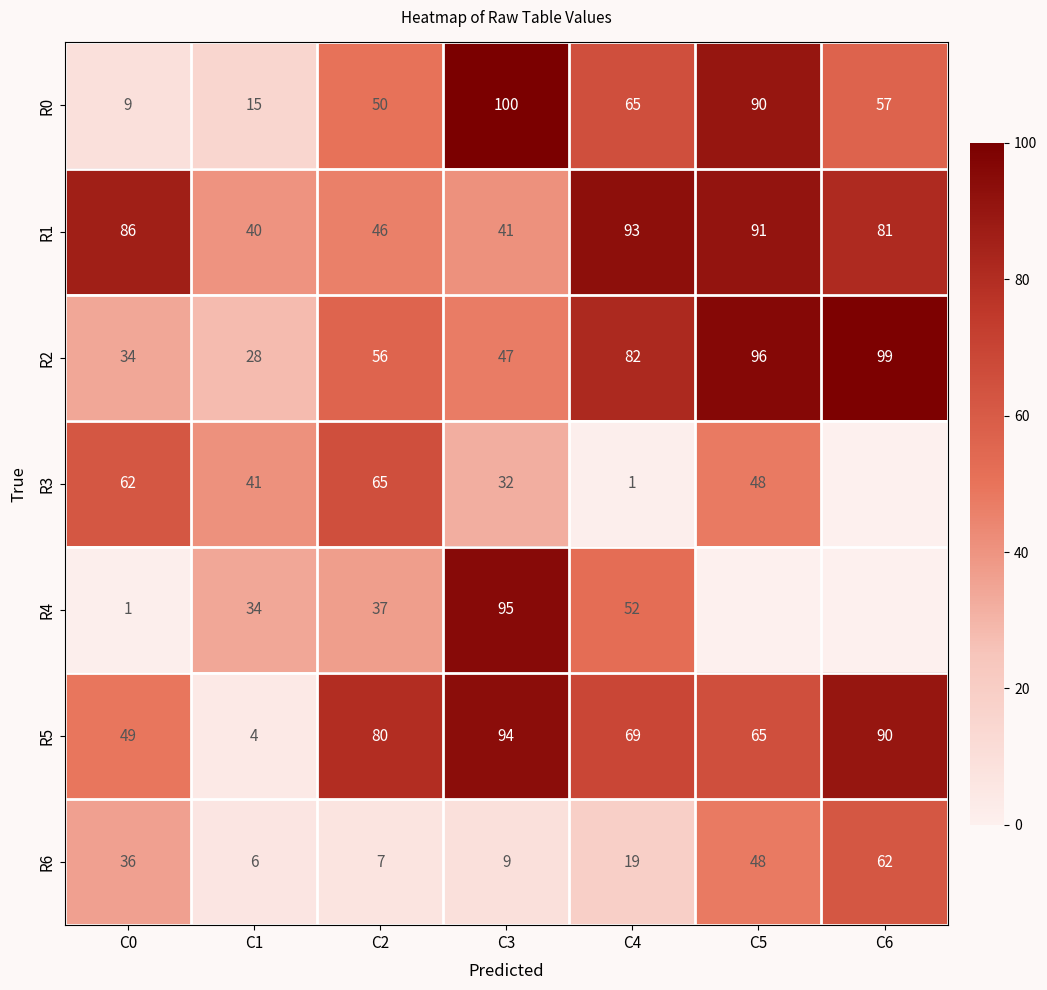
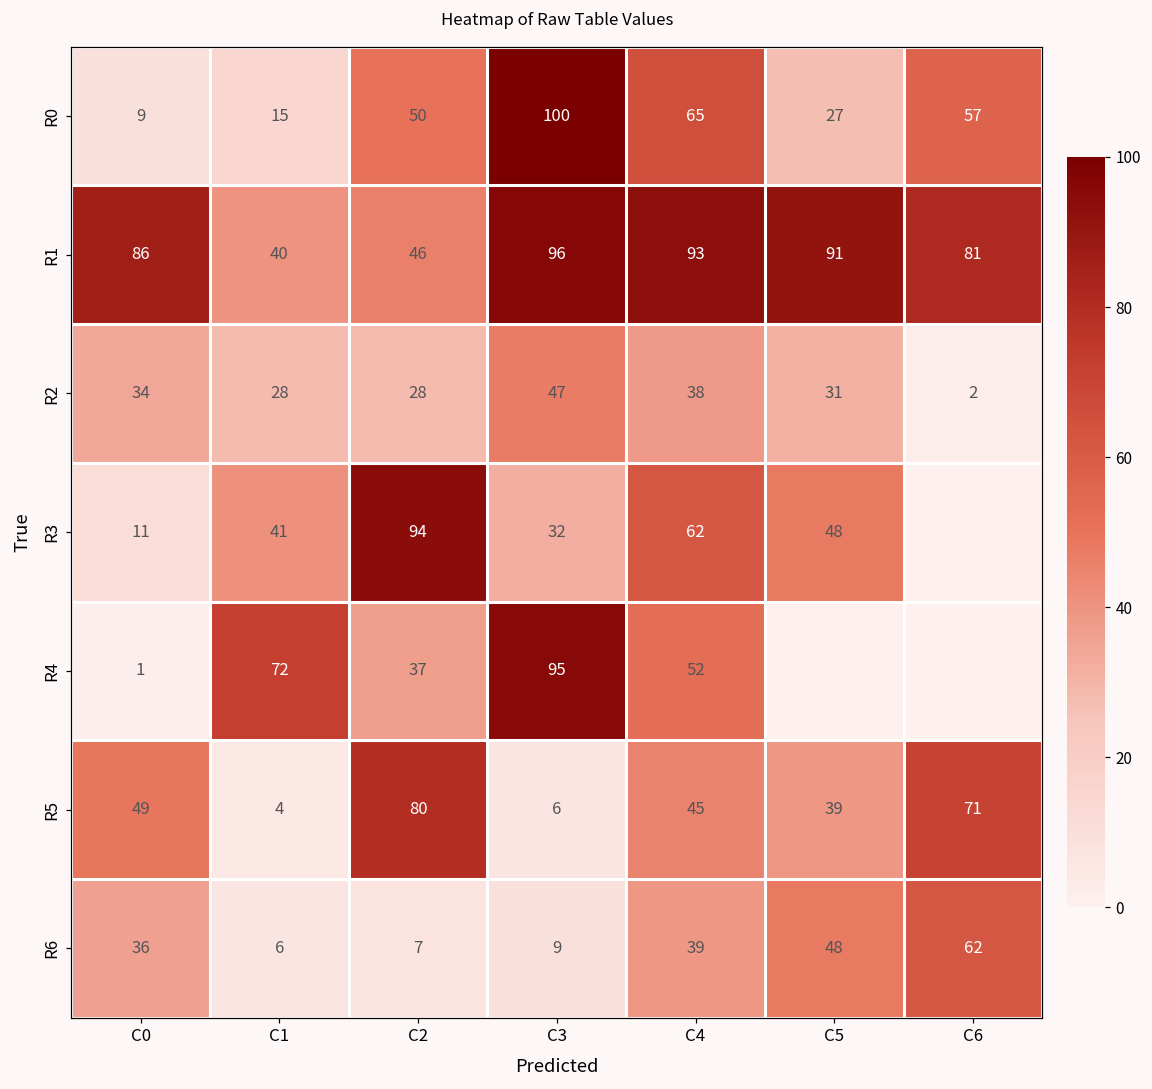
  {
    "R0": {
      "C0": 9,
      "C1": 15,
      "C2": 50,
      "C3": 100,
      "C4": 65,
-     "C5": 90,
+     "C5": 27,
      "C6": 57
    },
    "R1": {
      "C0": 86,
      "C1": 40,
      "C2": 46,
-     "C3": 41,
+     "C3": 96,
      "C4": 93,
      "C5": 91,
      "C6": 81
    },
    "R2": {
      "C0": 34,
      "C1": 28,
-     "C2": 56,
+     "C2": 28,
      "C3": 47,
-     "C4": 82,
-     "C5": 96,
-     "C6": 99
+     "C4": 38,
+     "C5": 31,
+     "C6": 2
    },
    "R3": {
-     "C0": 62,
+     "C0": 11,
      "C1": 41,
-     "C2": 65,
+     "C2": 94,
      "C3": 32,
-     "C4": 1,
+     "C4": 62,
      "C5": 48
    },
    "R4": {
      "C0": 1,
-     "C1": 34,
+     "C1": 72,
      "C2": 37,
      "C3": 95,
      "C4": 52
    },
    "R5": {
      "C0": 49,
      "C1": 4,
      "C2": 80,
-     "C3": 94,
-     "C4": 69,
-     "C5": 65,
-     "C6": 90
+     "C3": 6,
+     "C4": 45,
+     "C5": 39,
+     "C6": 71
    },
    "R6": {
      "C0": 36,
      "C1": 6,
      "C2": 7,
      "C3": 9,
-     "C4": 19,
+     "C4": 39,
      "C5": 48,
      "C6": 62
    }
  }
